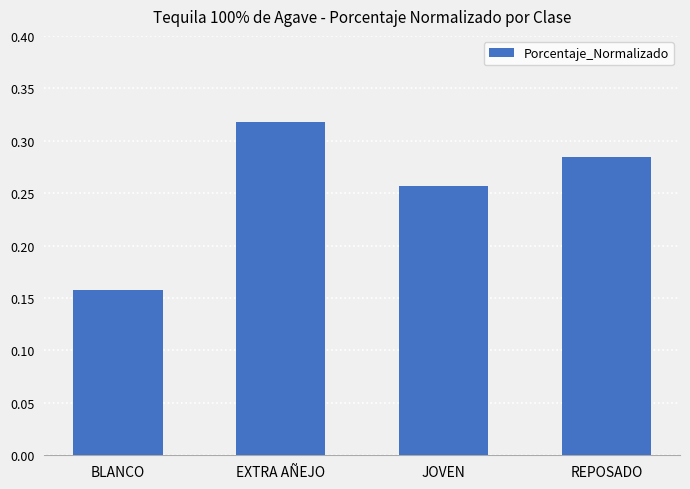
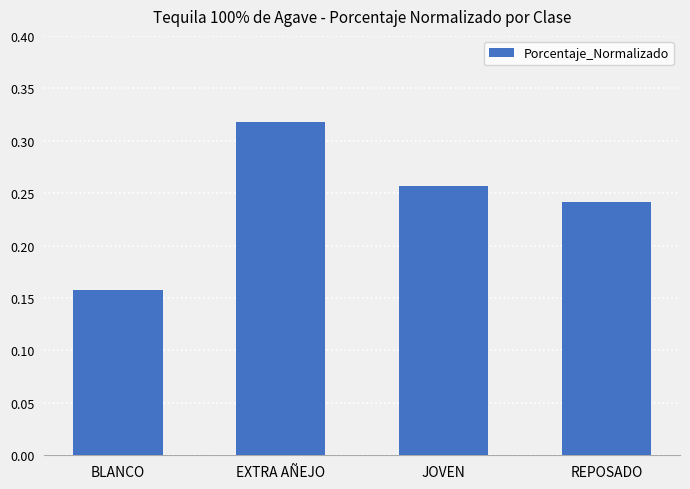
  {
    "BLANCO": 0.158,
    "EXTRA AÑEJO": 0.318,
    "JOVEN": 0.256,
-   "REPOSADO": 0.284
+   "REPOSADO": 0.241
  }
